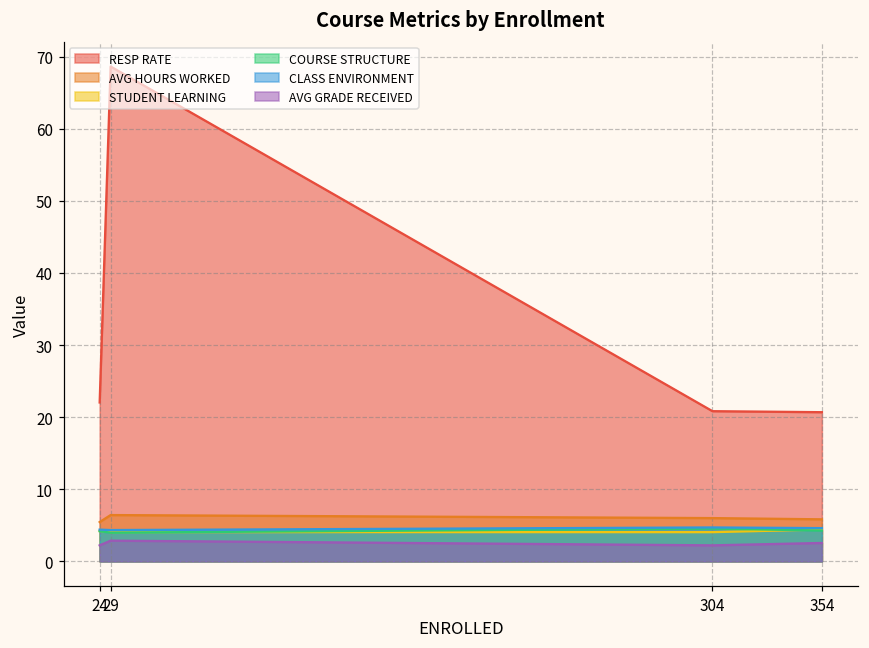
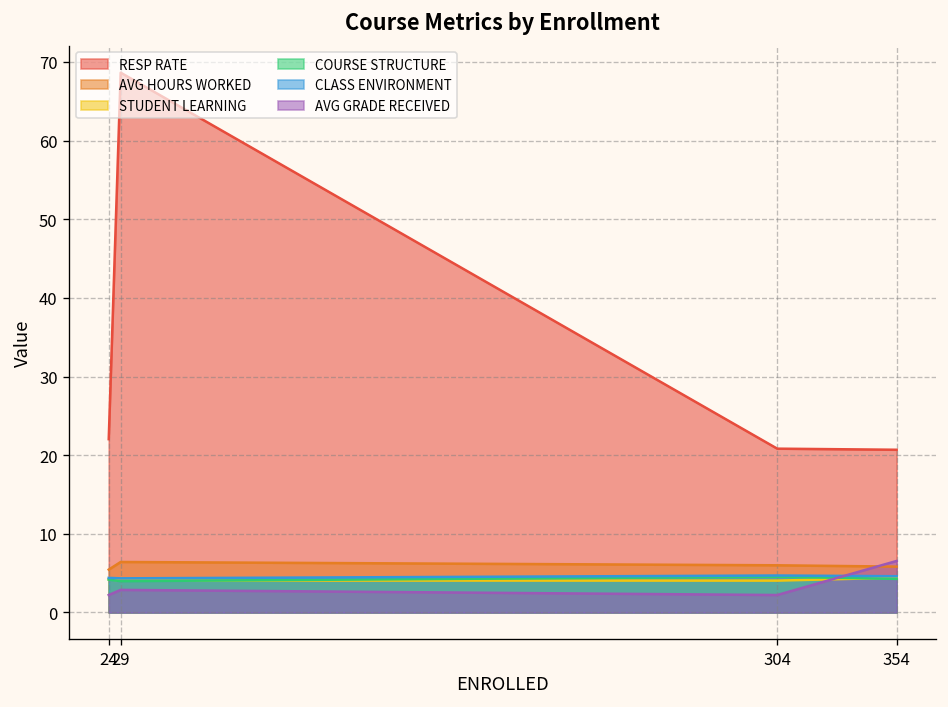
  {
    "STUDENT LEARNING": {
      "304": 4
    },
    "AVG GRADE RECEIVED": {
      "304": 2,
-     "354": 3
+     "354": 7
    }
  }
